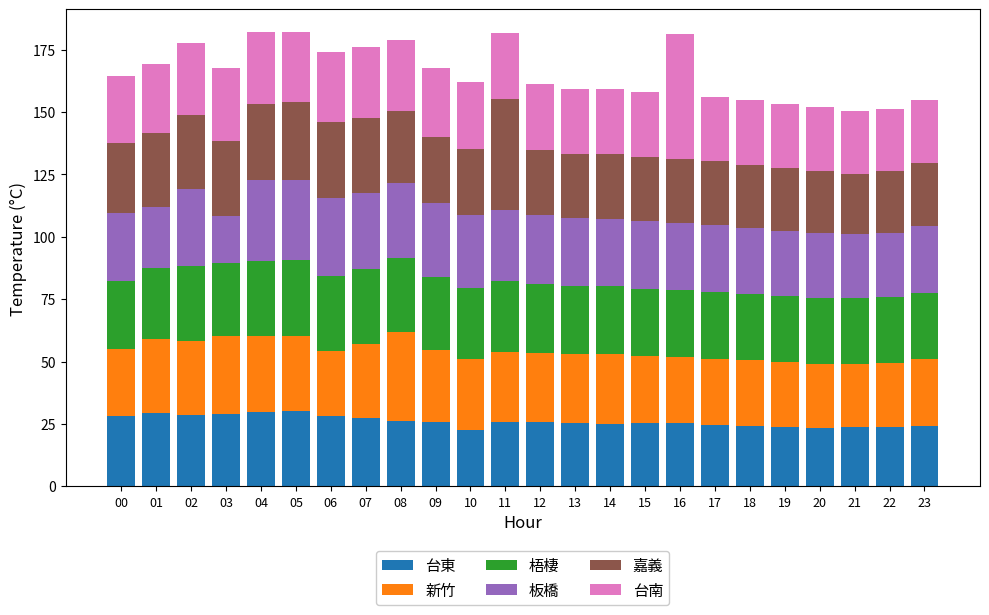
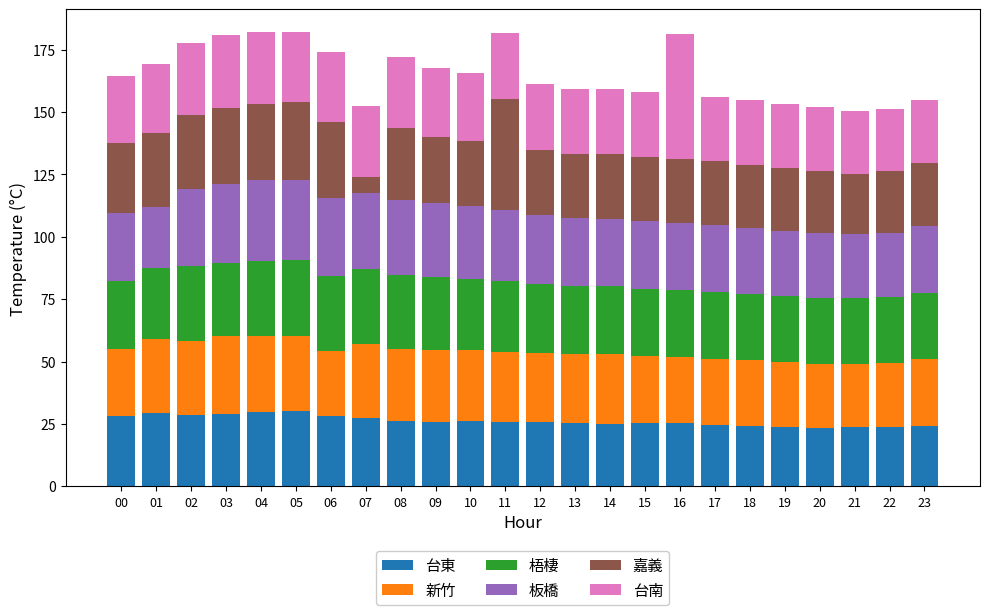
  {
    "台東": {
      "00": 28,
      "01": 29,
      "02": 29,
      "03": 29,
      "04": 30,
      "05": 30,
      "06": 28,
      "07": 28,
      "08": 26,
      "09": 26,
-     "10": 23,
+     "10": 26,
      "11": 26,
      "12": 26,
      "13": 26,
      "14": 25,
      "15": 25,
      "16": 25,
      "17": 25,
      "18": 24,
      "19": 24,
      "20": 24,
      "21": 24,
      "22": 24,
      "23": 24
    },
    "新竹": {
      "00": 27,
      "01": 30,
      "02": 30,
      "03": 32,
      "04": 31,
      "05": 30,
      "06": 26,
      "07": 30,
-     "08": 35,
+     "08": 29,
      "09": 29,
      "10": 29,
      "11": 28,
      "12": 28,
      "13": 28,
      "14": 28,
      "15": 27,
      "16": 27,
      "17": 27,
      "18": 26,
      "19": 26,
      "20": 26,
      "21": 26,
      "22": 26,
      "23": 27
    },
    "梧棲": {
      "00": 27,
      "01": 28,
      "02": 30,
      "03": 29,
      "04": 30,
      "05": 31,
      "06": 30,
      "07": 30,
      "08": 30,
      "09": 29,
      "10": 28,
      "11": 28,
      "12": 27,
      "13": 27,
      "14": 27,
      "15": 27,
      "16": 26,
      "17": 26,
      "18": 26,
      "19": 26,
      "20": 26,
      "21": 26,
      "22": 26,
      "23": 27
    },
    "板橋": {
      "00": 27,
      "01": 25,
      "02": 31,
-     "03": 19,
+     "03": 32,
      "04": 32,
      "05": 32,
      "06": 31,
      "07": 30,
      "08": 30,
      "09": 30,
      "10": 29,
      "11": 29,
      "12": 28,
      "13": 27,
      "14": 27,
      "15": 27,
      "16": 27,
      "17": 27,
      "18": 27,
      "19": 26,
      "20": 26,
      "21": 26,
      "22": 26,
      "23": 27
    },
    "嘉義": {
      "00": 28,
      "01": 30,
      "02": 30,
      "03": 30,
      "04": 31,
      "05": 31,
      "06": 31,
-     "07": 30,
+     "07": 7,
      "08": 29,
      "09": 27,
      "10": 26,
      "11": 44,
      "12": 26,
      "13": 26,
      "14": 26,
      "15": 26,
      "16": 26,
      "17": 25,
      "18": 25,
      "19": 25,
      "20": 25,
      "21": 24,
      "22": 24,
      "23": 25
    },
    "台南": {
      "00": 27,
      "01": 27,
      "02": 29,
      "03": 29,
      "04": 29,
      "05": 28,
      "06": 28,
      "07": 28,
      "08": 28,
      "09": 28,
      "10": 27,
      "11": 27,
      "12": 26,
      "13": 26,
      "14": 26,
      "15": 26,
      "16": 50,
      "17": 26,
      "18": 26,
      "19": 26,
      "20": 26,
      "21": 25,
      "22": 25,
      "23": 25
    }
  }
